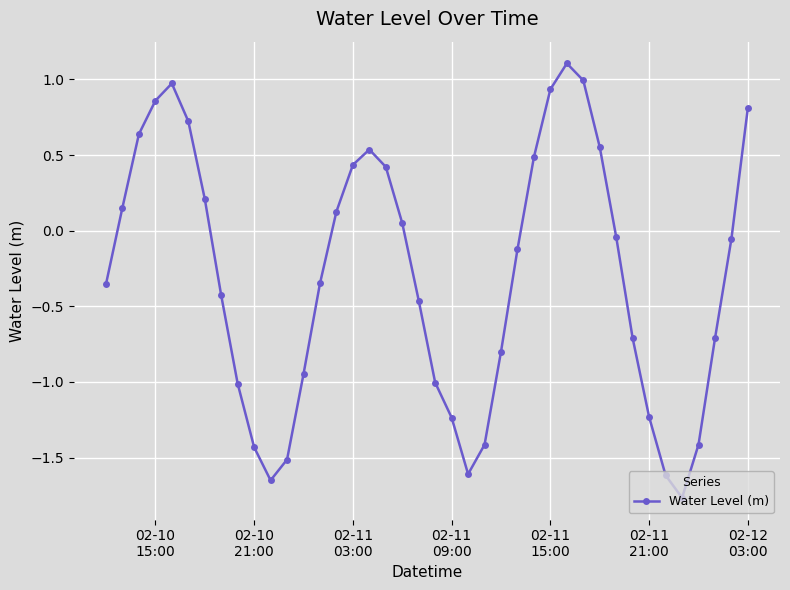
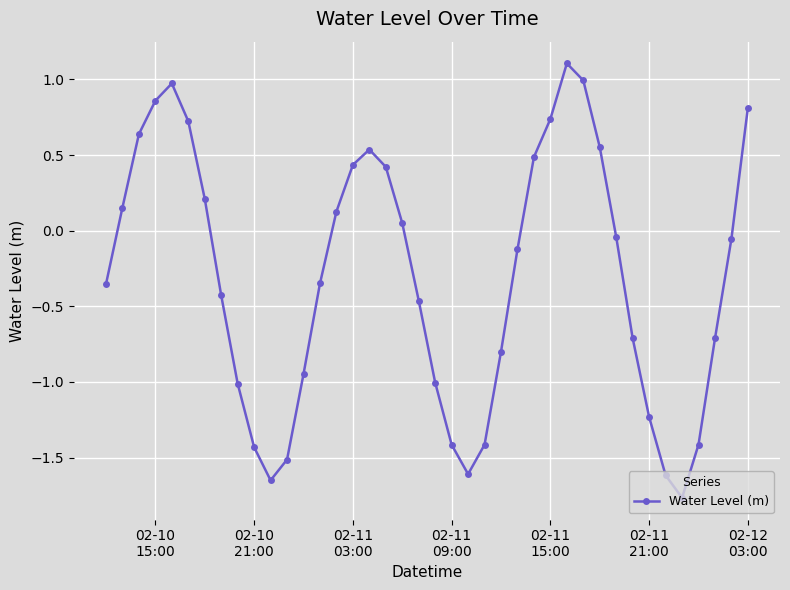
  {
    "02-10 15:00": 0.86,
    "02-10 21:00": -1.43,
    "02-11 03:00": 0.44,
-   "02-11 09:00": -1.24,
-   "02-11 15:00": 0.93,
+   "02-11 09:00": -1.41,
+   "02-11 15:00": 0.74,
    "02-11 21:00": -1.23,
    "02-12 03:00": 0.81
  }
